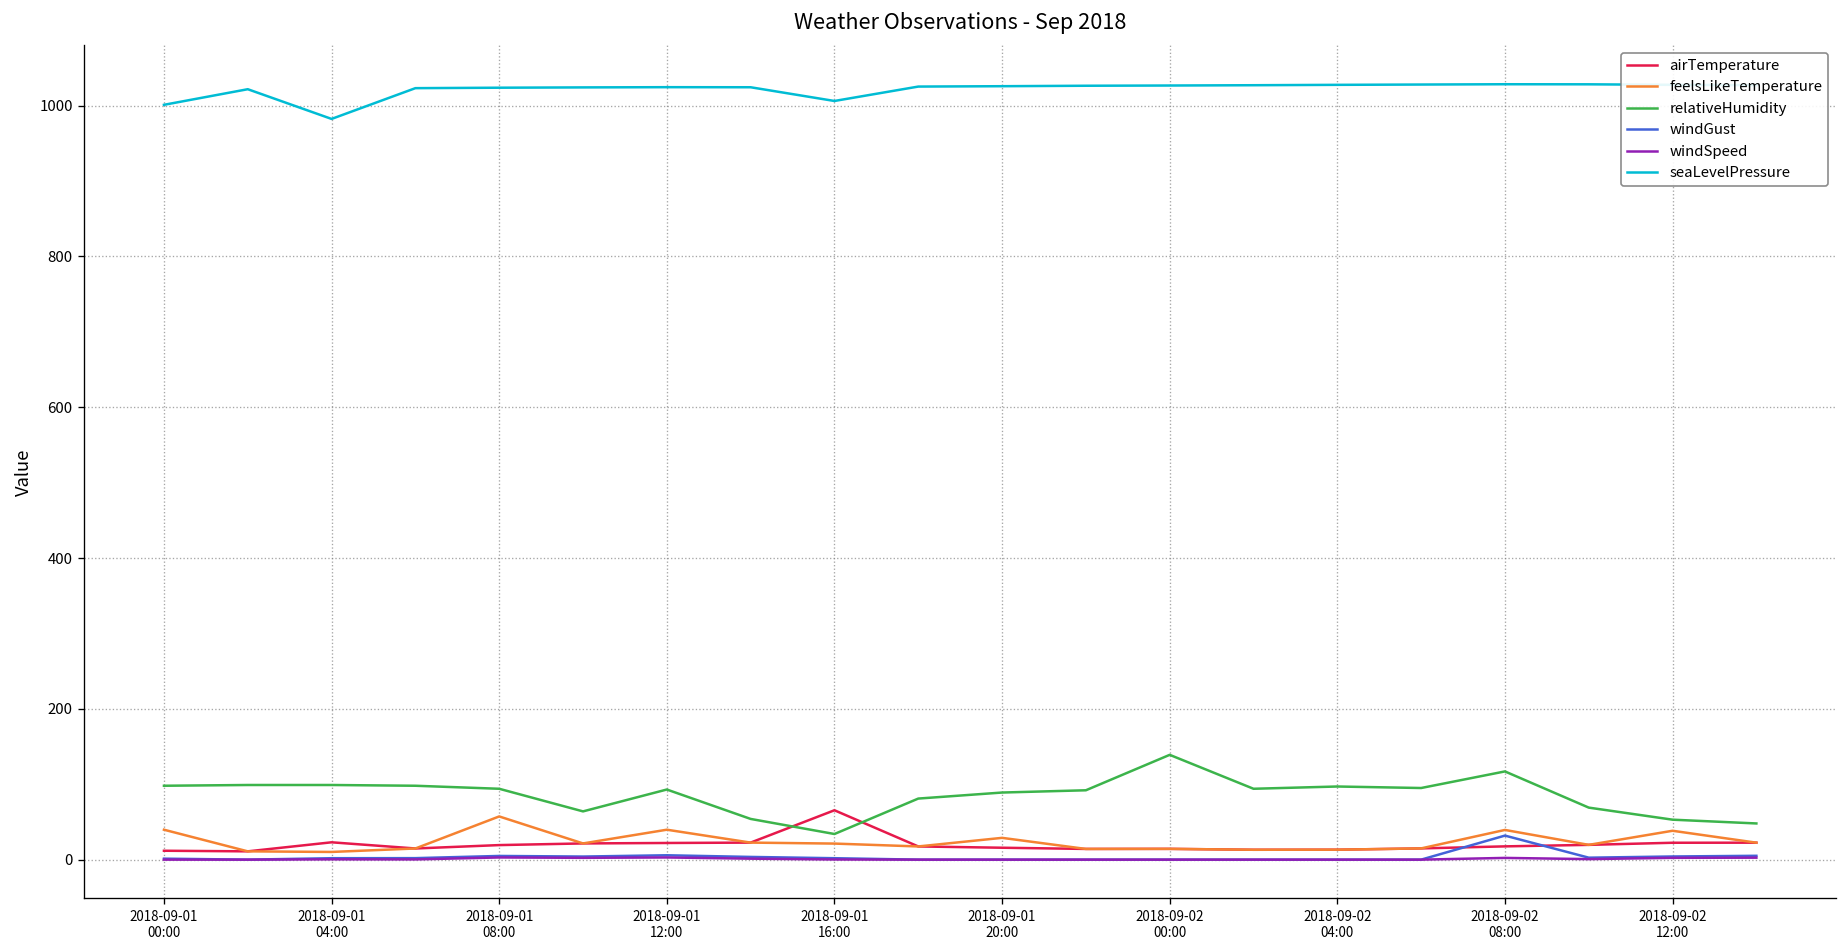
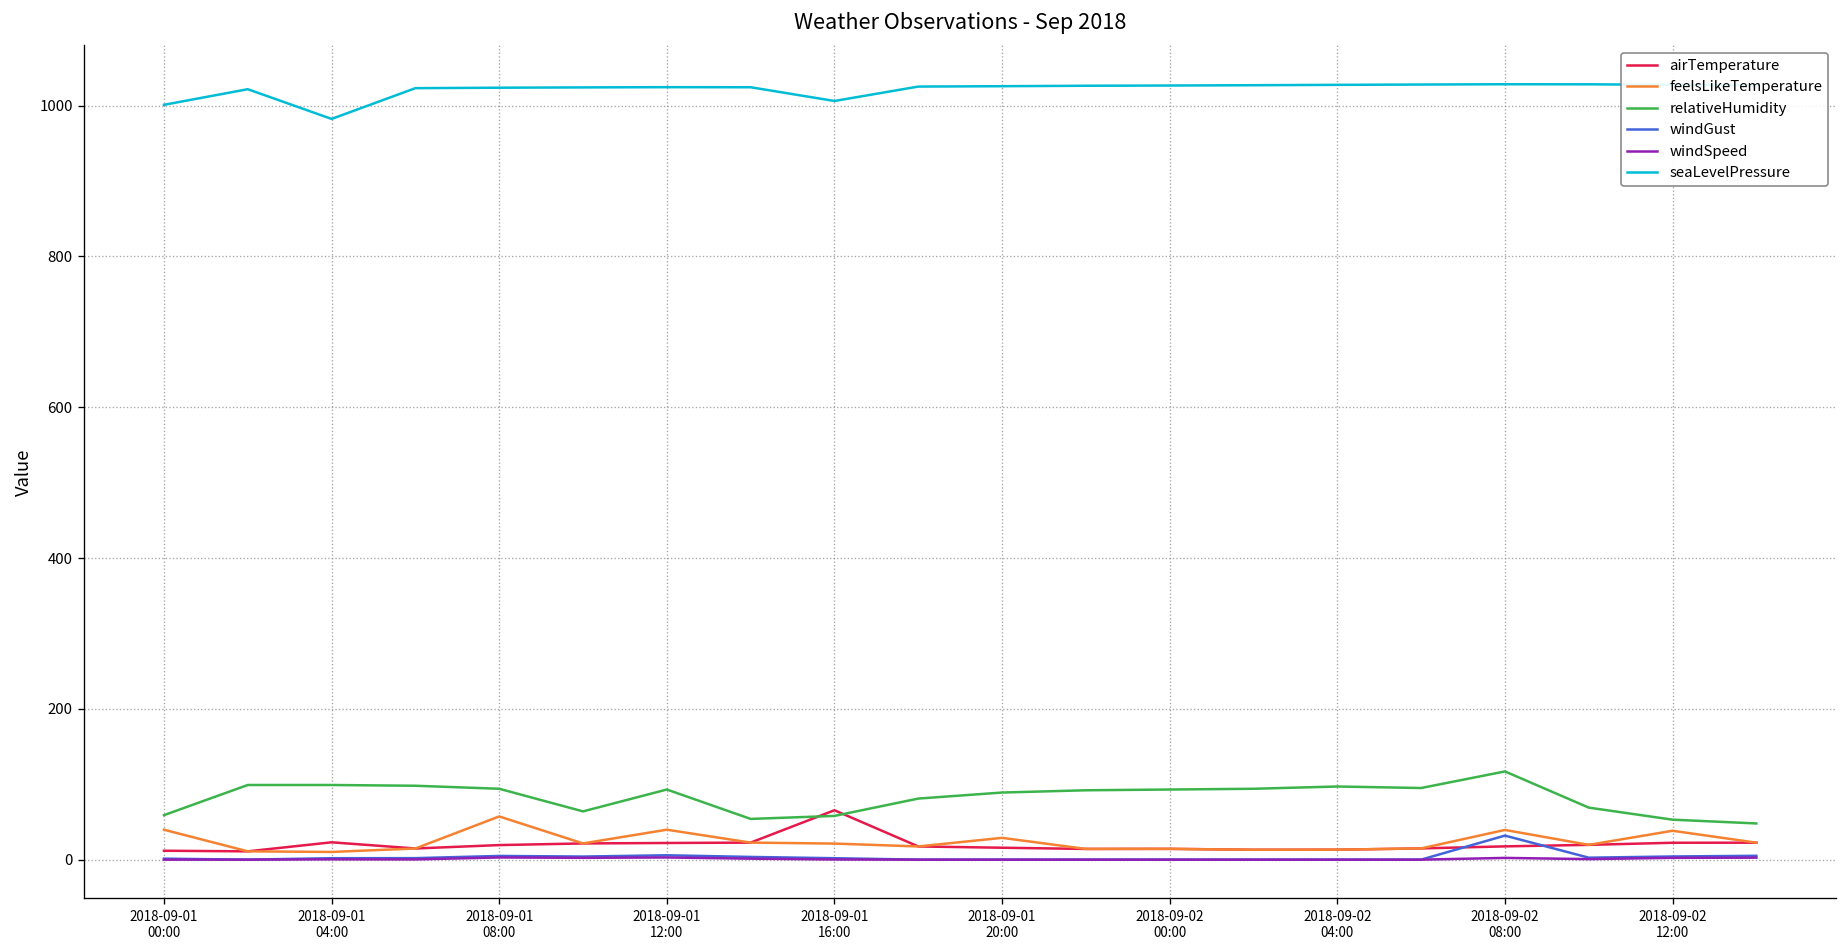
  {
    "airTemperature": {
      "2018-09-01 00:00": 10,
      "2018-09-01 04:00": 20,
      "2018-09-01 08:00": 20,
      "2018-09-01 12:00": 20,
      "2018-09-01 16:00": 70,
      "2018-09-01 20:00": 20,
      "2018-09-02 08:00": 20,
      "2018-09-02 12:00": 20
    },
    "feelsLikeTemperature": {
      "2018-09-01 00:00": 40,
      "2018-09-01 04:00": 10,
      "2018-09-01 08:00": 60,
      "2018-09-01 12:00": 40,
      "2018-09-01 16:00": 20,
      "2018-09-01 20:00": 30,
      "2018-09-02 08:00": 40,
      "2018-09-02 12:00": 40
    },
    "relativeHumidity": {
-     "2018-09-01 00:00": 100,
+     "2018-09-01 00:00": 60,
      "2018-09-01 04:00": 100,
      "2018-09-01 08:00": 90,
      "2018-09-01 12:00": 90,
-     "2018-09-01 16:00": 30,
+     "2018-09-01 16:00": 60,
      "2018-09-01 20:00": 90,
-     "2018-09-02 00:00": 140,
+     "2018-09-02 00:00": 90,
      "2018-09-02 04:00": 100,
      "2018-09-02 08:00": 120,
      "2018-09-02 12:00": 50
    },
    "windGust": {
      "2018-09-02 08:00": 30
    },
    "windSpeed": {
      "2018-09-02 08:00": 0
    },
    "seaLevelPressure": {
      "2018-09-01 00:00": 1000,
      "2018-09-01 04:00": 980,
      "2018-09-01 08:00": 1020,
      "2018-09-01 12:00": 1020,
      "2018-09-01 16:00": 1010,
      "2018-09-01 20:00": 1030,
      "2018-09-02 00:00": 1030,
      "2018-09-02 04:00": 1030,
      "2018-09-02 08:00": 1030
    }
  }
